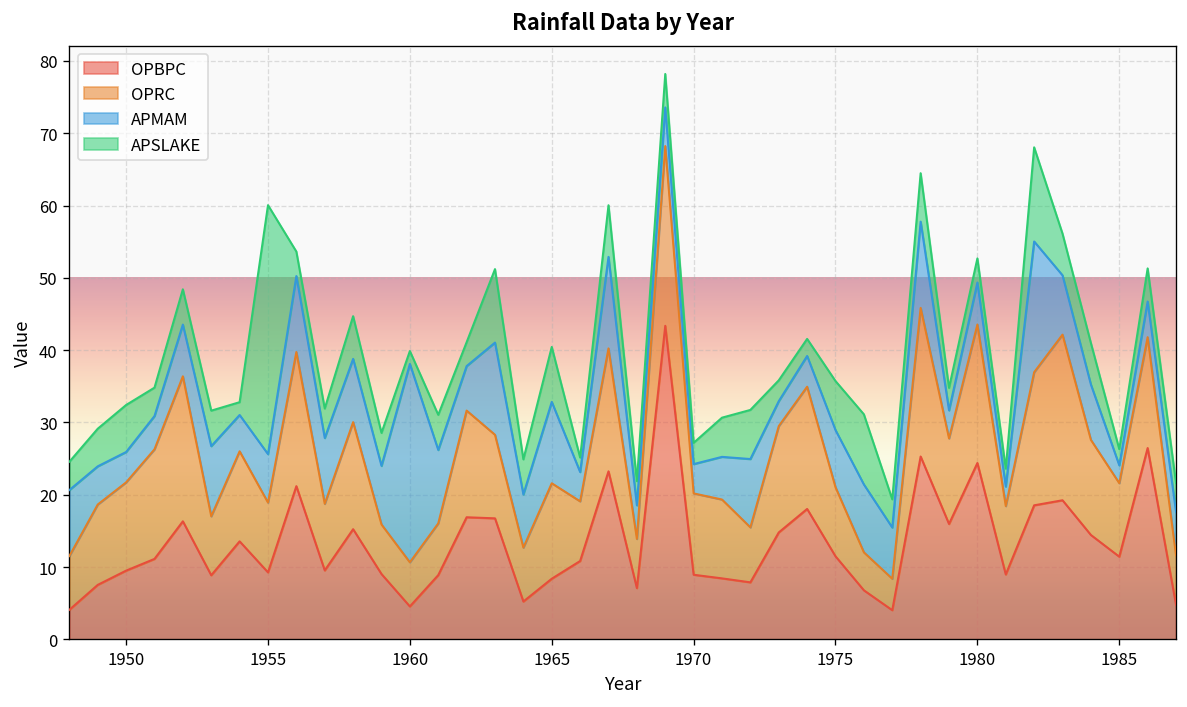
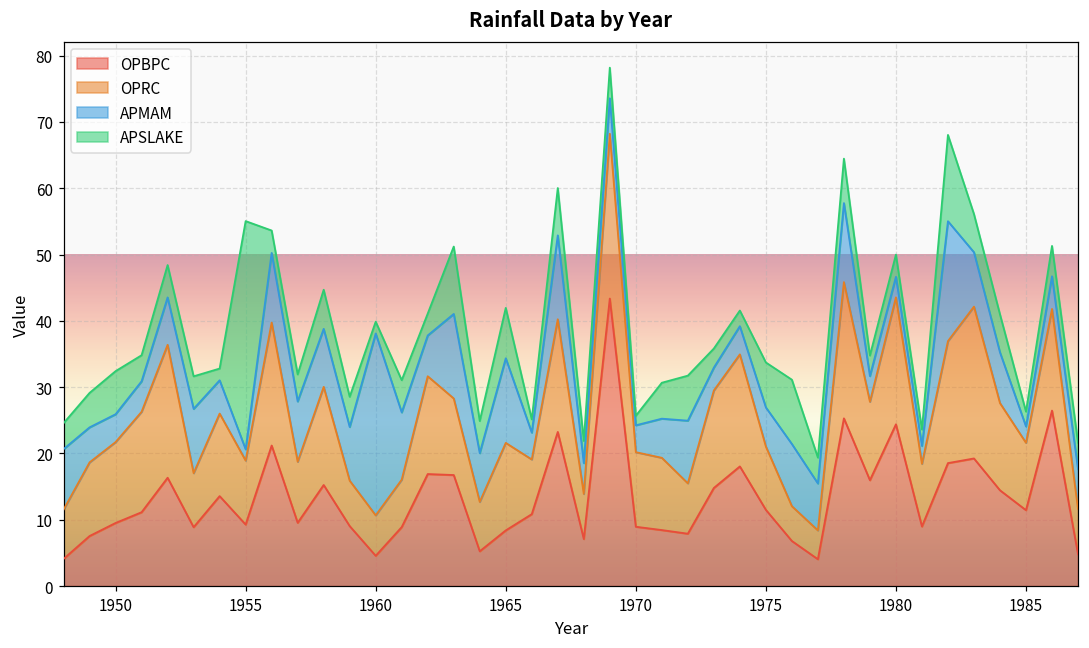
  {
    "APMAM": {
      "1950": 4,
-     "1955": 7,
+     "1955": 2,
      "1960": 27,
-     "1965": 11,
+     "1965": 13,
      "1970": 4,
-     "1975": 8,
-     "1980": 6,
+     "1975": 6,
+     "1980": 3,
      "1985": 2
    },
    "APSLAKE": {
      "1950": 7,
      "1955": 34,
      "1960": 2,
      "1965": 8,
-     "1970": 3,
+     "1970": 1,
      "1975": 7,
      "1980": 3,
      "1985": 2
    }
  }
